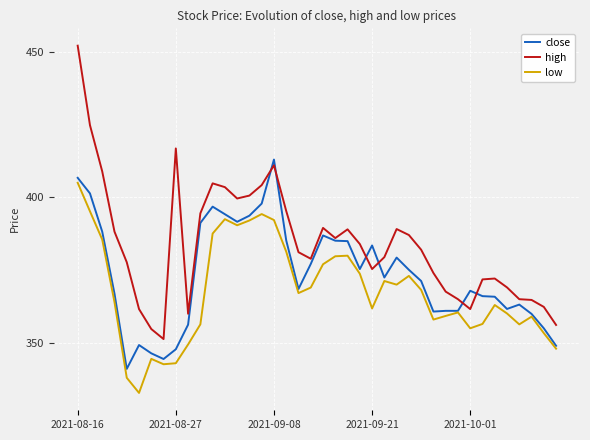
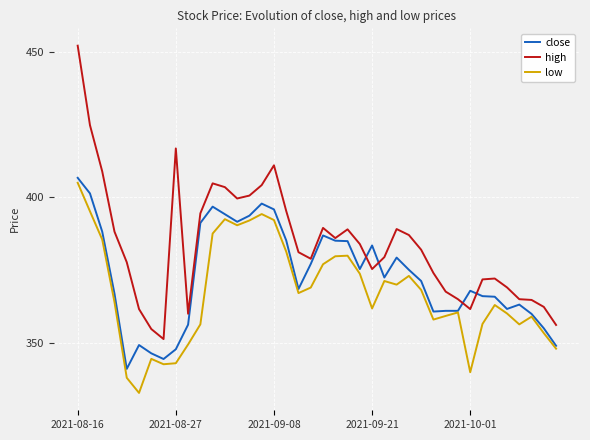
  {
    "close": {
      "2021-08-16": 407,
      "2021-08-27": 348,
-     "2021-09-08": 413,
+     "2021-09-08": 396,
      "2021-09-21": 383,
      "2021-10-01": 368
    },
    "high": {
      "2021-08-16": 452,
      "2021-08-27": 417,
      "2021-09-08": 411,
      "2021-09-21": 375,
      "2021-10-01": 362
    },
    "low": {
      "2021-08-16": 405,
      "2021-08-27": 343,
      "2021-09-08": 392,
      "2021-09-21": 362,
-     "2021-10-01": 355
+     "2021-10-01": 340
    }
  }
